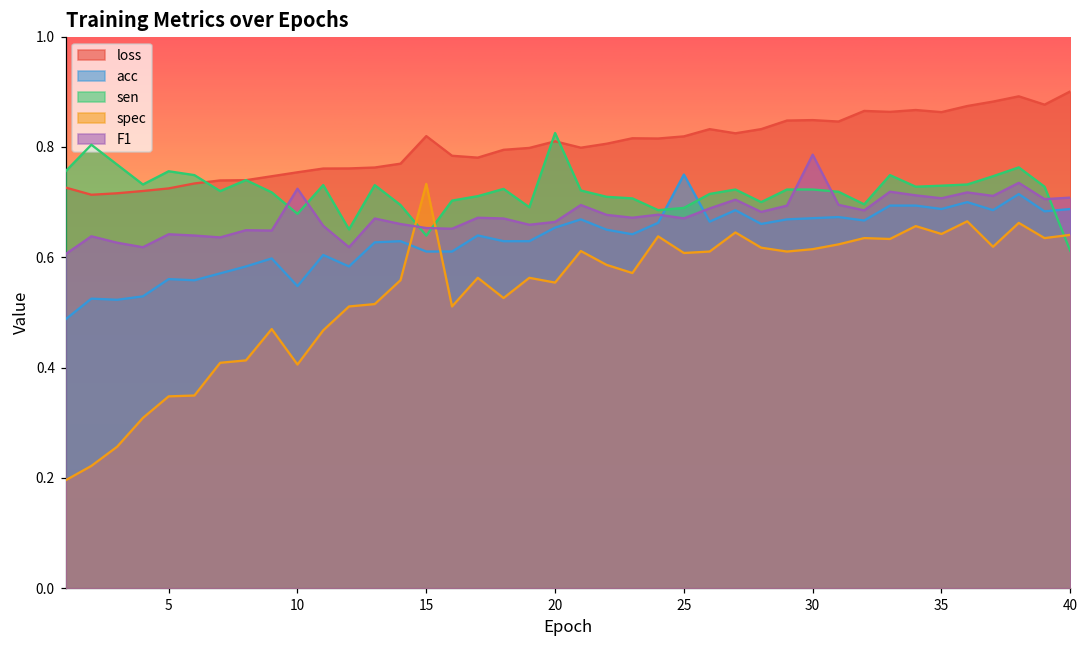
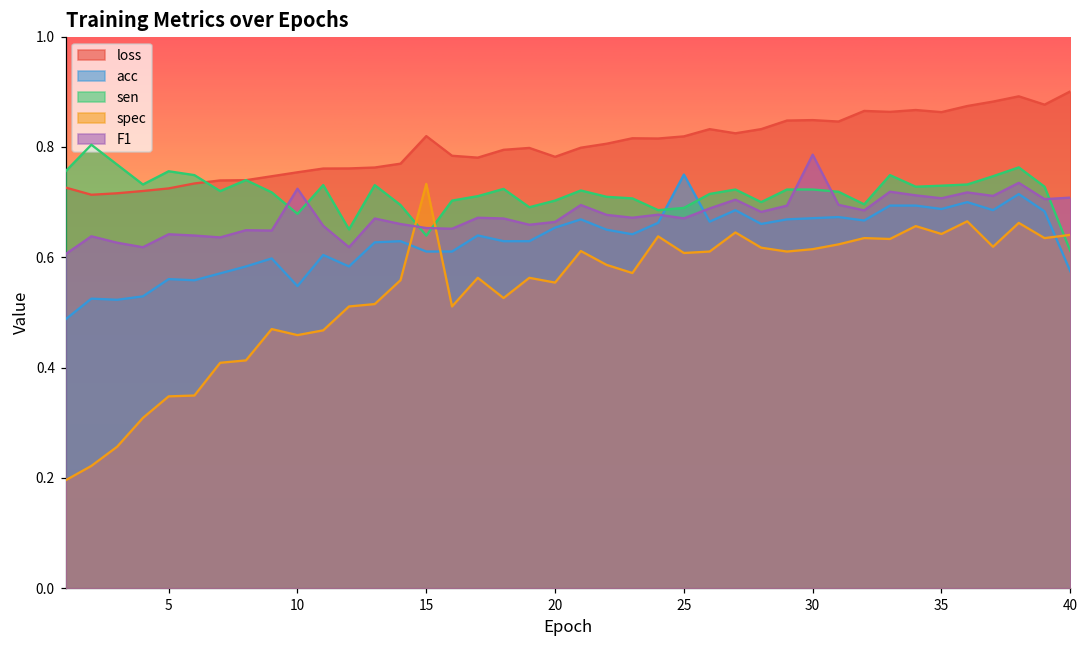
  {
    "loss": {
      "5": 0.72,
      "10": 0.75,
      "15": 0.82,
-     "20": 0.81,
+     "20": 0.78,
      "25": 0.82,
      "30": 0.85,
      "35": 0.86,
      "40": 0.90
    },
    "acc": {
      "5": 0.56,
      "10": 0.55,
      "15": 0.61,
      "20": 0.65,
      "25": 0.75,
      "30": 0.67,
      "35": 0.69,
-     "40": 0.69
+     "40": 0.57
    },
    "sen": {
      "5": 0.76,
      "10": 0.68,
      "15": 0.64,
-     "20": 0.83,
+     "20": 0.70,
      "25": 0.69,
      "30": 0.72,
      "35": 0.73,
      "40": 0.61
    },
    "spec": {
      "5": 0.35,
-     "10": 0.41,
+     "10": 0.46,
      "15": 0.73,
      "20": 0.55,
      "25": 0.61,
      "30": 0.61,
      "35": 0.64,
      "40": 0.64
    },
    "F1": {
      "5": 0.64,
      "10": 0.72,
      "15": 0.65,
      "20": 0.66,
      "25": 0.67,
      "30": 0.79,
      "35": 0.71,
      "40": 0.71
    }
  }
